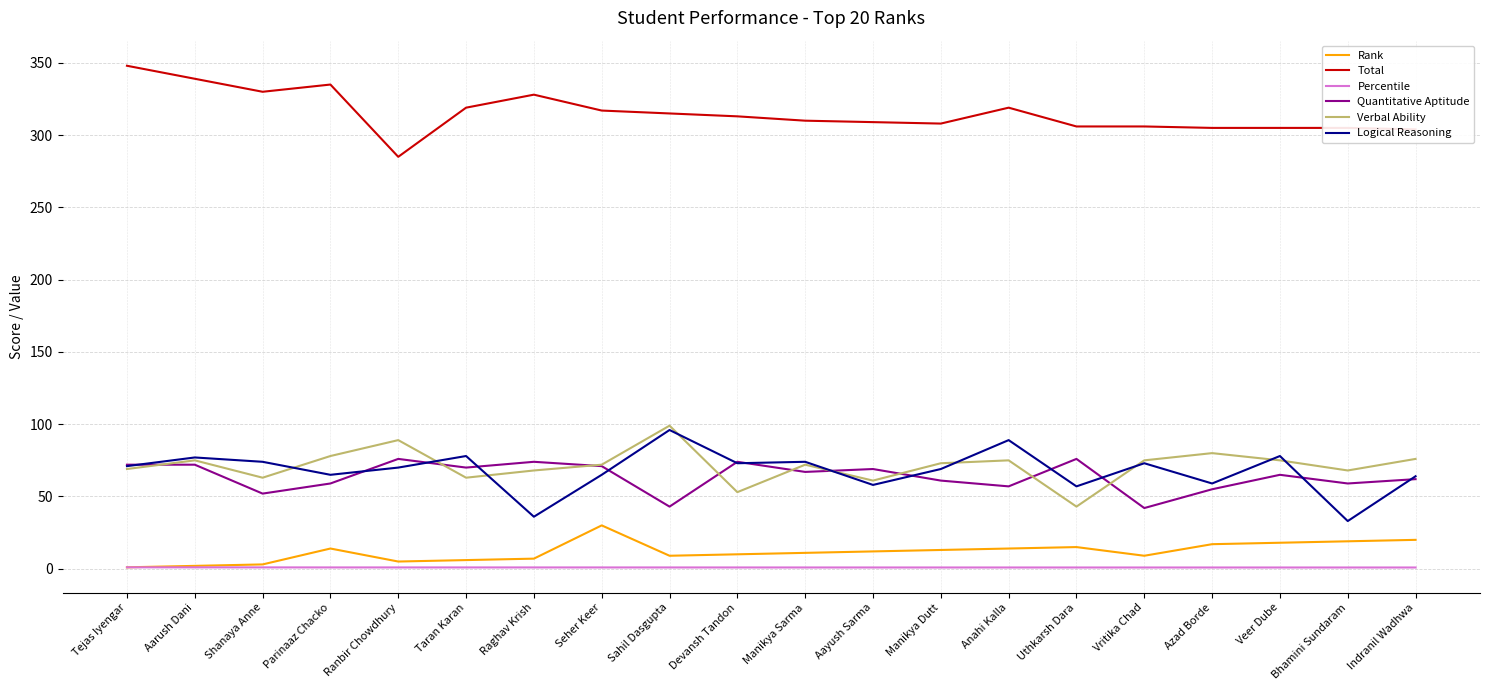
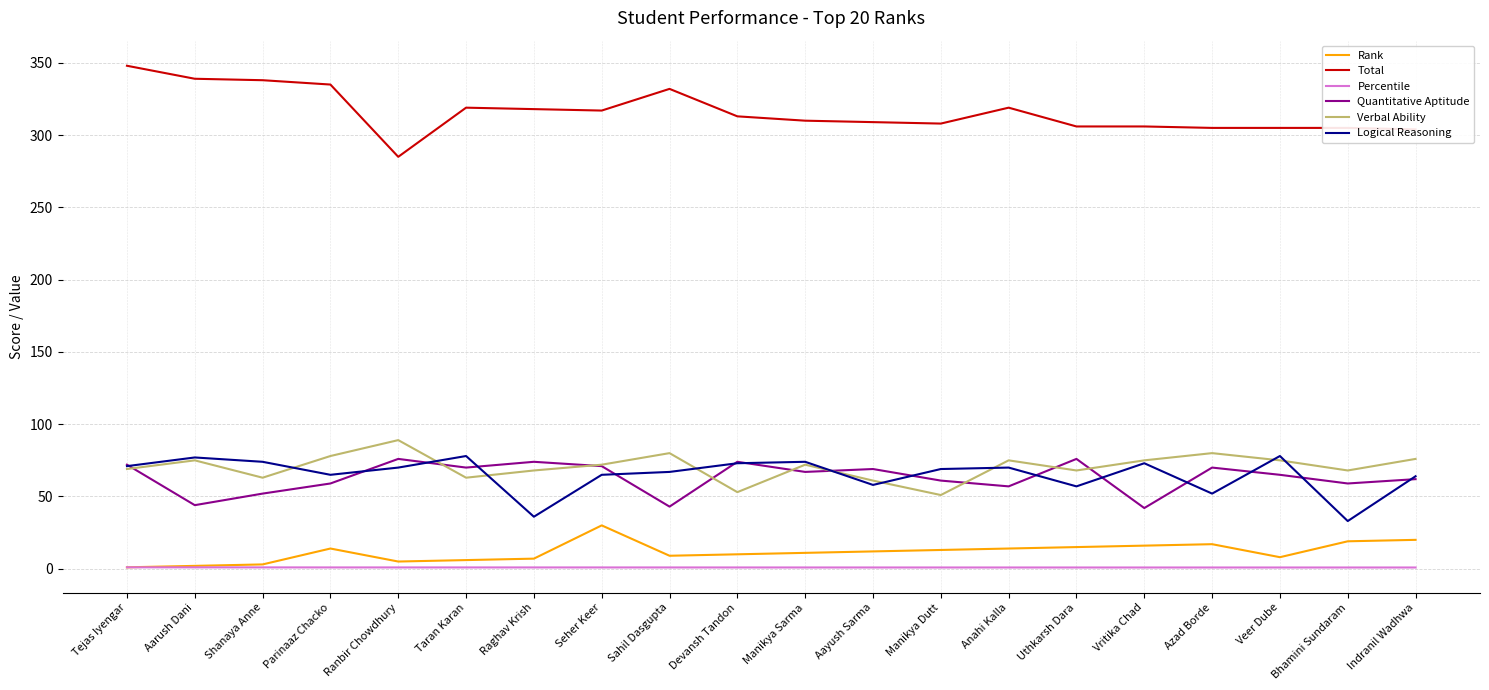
  {
    "Rank": {
      "Shanaya Anne": 3,
      "Parinaaz Chacko": 14,
      "Ranbir Chowdhury": 5,
      "Taran Karan": 6,
      "Raghav Krish": 7,
      "Seher Keer": 30,
      "Sahil Dasgupta": 9,
      "Devansh Tandon": 10,
      "Manikya Sarma": 11,
      "Aayush Sarma": 12,
      "Manikya Dutt": 13,
      "Anahi Kalla": 14,
      "Uthkarsh Dara": 15,
-     "Vritika Chad": 9,
+     "Vritika Chad": 16,
      "Azad Borde": 17,
-     "Veer Dube": 18,
+     "Veer Dube": 8,
      "Bhamini Sundaram": 19,
      "Indranil Wadhwa": 20
    },
    "Total": {
      "Tejas Iyengar": 348,
      "Aarush Dani": 339,
-     "Shanaya Anne": 330,
+     "Shanaya Anne": 338,
      "Parinaaz Chacko": 335,
      "Ranbir Chowdhury": 285,
      "Taran Karan": 319,
-     "Raghav Krish": 328,
+     "Raghav Krish": 318,
      "Seher Keer": 317,
-     "Sahil Dasgupta": 315,
+     "Sahil Dasgupta": 332,
      "Devansh Tandon": 313,
      "Manikya Sarma": 310,
      "Aayush Sarma": 309,
      "Manikya Dutt": 308,
      "Anahi Kalla": 319,
      "Uthkarsh Dara": 306,
      "Vritika Chad": 306,
      "Azad Borde": 305,
      "Veer Dube": 305
    },
    "Percentile": {
      "Shanaya Anne": 1,
      "Parinaaz Chacko": 1,
      "Ranbir Chowdhury": 1,
      "Taran Karan": 1,
      "Raghav Krish": 1,
      "Seher Keer": 1,
      "Sahil Dasgupta": 1,
      "Devansh Tandon": 1,
      "Manikya Sarma": 1,
      "Aayush Sarma": 1,
      "Manikya Dutt": 1,
      "Anahi Kalla": 1,
      "Uthkarsh Dara": 1,
      "Vritika Chad": 1,
      "Azad Borde": 1,
      "Veer Dube": 1,
      "Bhamini Sundaram": 1,
      "Indranil Wadhwa": 1
    },
    "Quantitative Aptitude": {
-     "Aarush Dani": 72,
+     "Aarush Dani": 44,
      "Shanaya Anne": 52,
      "Parinaaz Chacko": 59,
      "Ranbir Chowdhury": 76,
      "Taran Karan": 70,
      "Raghav Krish": 74,
      "Sahil Dasgupta": 43,
      "Manikya Sarma": 67,
      "Aayush Sarma": 69,
      "Manikya Dutt": 61,
      "Anahi Kalla": 57,
      "Uthkarsh Dara": 76,
      "Vritika Chad": 42,
-     "Azad Borde": 55,
+     "Azad Borde": 70,
      "Veer Dube": 65,
      "Bhamini Sundaram": 59,
      "Indranil Wadhwa": 62
    },
    "Verbal Ability": {
      "Tejas Iyengar": 69,
      "Aarush Dani": 75,
      "Shanaya Anne": 63,
      "Parinaaz Chacko": 78,
      "Ranbir Chowdhury": 89,
      "Taran Karan": 63,
      "Raghav Krish": 68,
-     "Sahil Dasgupta": 99,
+     "Sahil Dasgupta": 80,
      "Devansh Tandon": 53,
      "Manikya Sarma": 72,
      "Aayush Sarma": 61,
-     "Manikya Dutt": 73,
+     "Manikya Dutt": 51,
      "Anahi Kalla": 75,
-     "Uthkarsh Dara": 43,
+     "Uthkarsh Dara": 68,
      "Vritika Chad": 75,
      "Azad Borde": 80,
      "Veer Dube": 75,
      "Bhamini Sundaram": 68,
      "Indranil Wadhwa": 76
    },
    "Logical Reasoning": {
      "Aarush Dani": 77,
      "Shanaya Anne": 74,
      "Parinaaz Chacko": 65,
      "Ranbir Chowdhury": 70,
      "Taran Karan": 78,
      "Raghav Krish": 36,
      "Seher Keer": 65,
-     "Sahil Dasgupta": 96,
+     "Sahil Dasgupta": 67,
      "Manikya Sarma": 74,
      "Aayush Sarma": 58,
      "Manikya Dutt": 69,
-     "Anahi Kalla": 89,
+     "Anahi Kalla": 70,
      "Uthkarsh Dara": 57,
      "Vritika Chad": 73,
-     "Azad Borde": 59,
+     "Azad Borde": 52,
      "Veer Dube": 78,
      "Bhamini Sundaram": 33,
      "Indranil Wadhwa": 64
    }
  }
